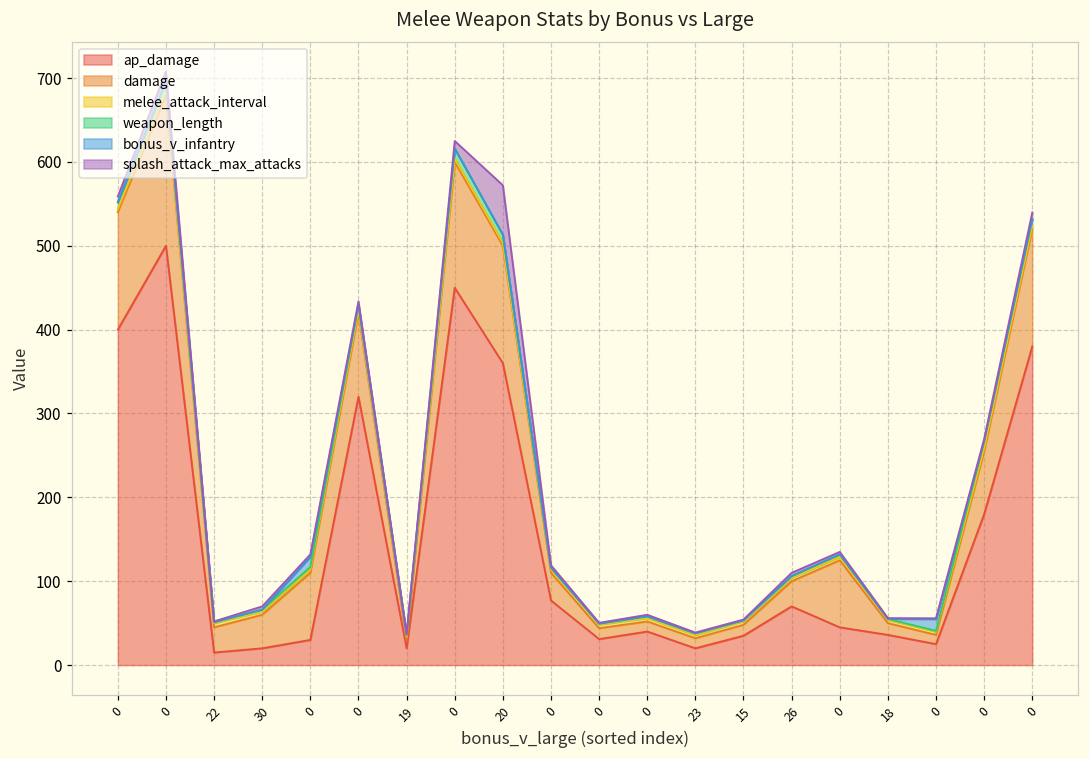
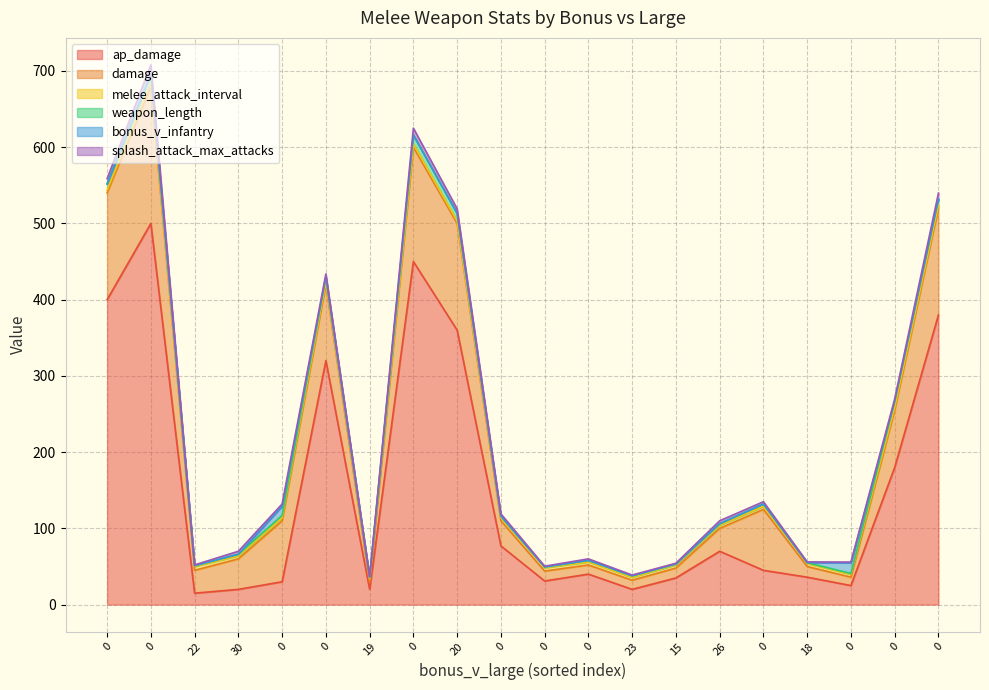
  {
    "splash_attack_max_attacks": {
      "30": 0,
-     "20": 60,
+     "20": 10,
      "26": 0
    }
  }
